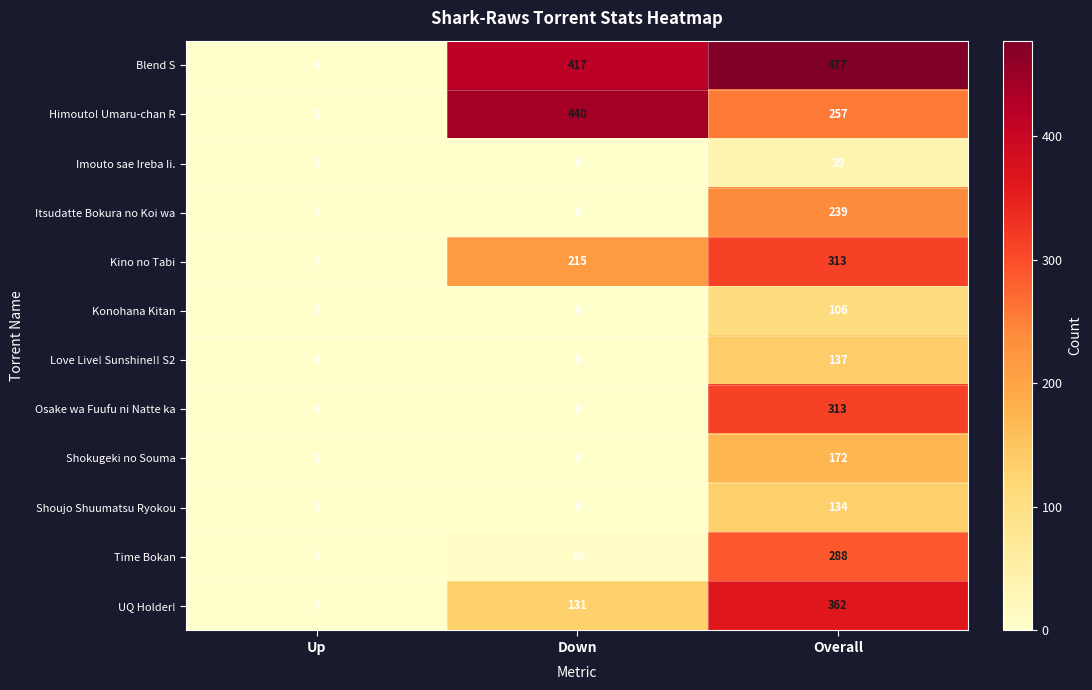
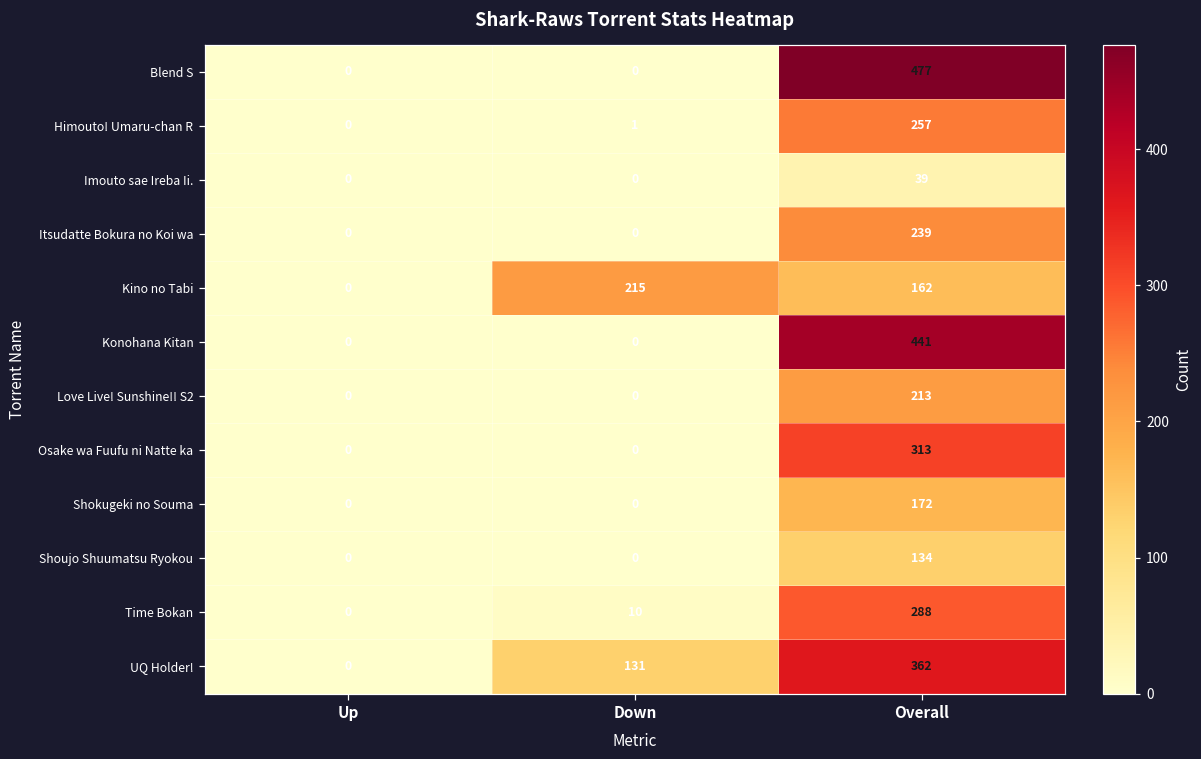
  {
    "Blend S": {
      "Up": 0,
-     "Down": 417,
+     "Down": 0,
      "Overall": 477
    },
    "Himouto! Umaru-chan R": {
      "Up": 0,
-     "Down": 440,
+     "Down": 1,
      "Overall": 257
    },
    "Imouto sae Ireba Ii.": {
      "Up": 0,
      "Down": 0,
      "Overall": 39
    },
    "Itsudatte Bokura no Koi wa": {
      "Up": 0,
      "Down": 0,
      "Overall": 239
    },
    "Kino no Tabi": {
      "Up": 0,
      "Down": 215,
-     "Overall": 313
+     "Overall": 162
    },
    "Konohana Kitan": {
      "Up": 0,
      "Down": 0,
-     "Overall": 106
+     "Overall": 441
    },
    "Love Live! Sunshine!! S2": {
      "Up": 0,
      "Down": 0,
-     "Overall": 137
+     "Overall": 213
    },
    "Osake wa Fuufu ni Natte ka": {
      "Up": 0,
      "Down": 0,
      "Overall": 313
    },
    "Shokugeki no Souma": {
      "Up": 0,
      "Down": 0,
      "Overall": 172
    },
    "Shoujo Shuumatsu Ryokou": {
      "Up": 0,
      "Down": 0,
      "Overall": 134
    },
    "Time Bokan": {
      "Up": 0,
      "Down": 10,
      "Overall": 288
    },
    "UQ Holder!": {
      "Up": 0,
      "Down": 131,
      "Overall": 362
    }
  }
